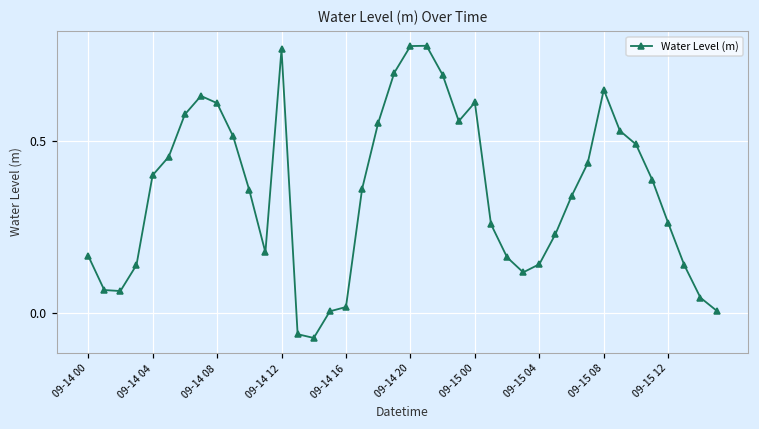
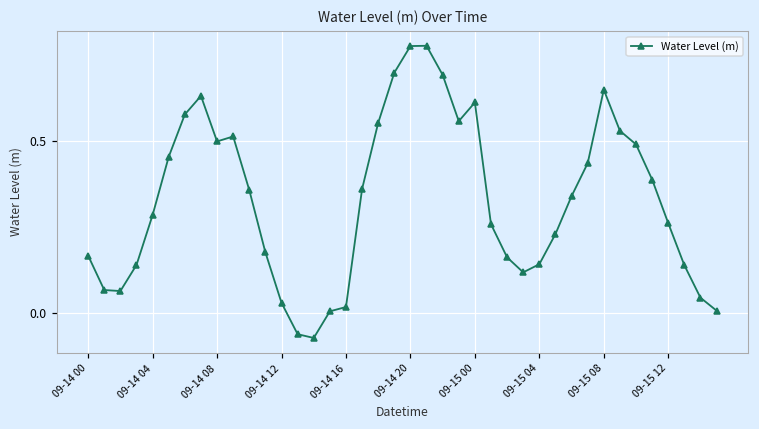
  {
    "09-14 00": 0.17,
-   "09-14 04": 0.40,
-   "09-14 08": 0.61,
-   "09-14 12": 0.77,
+   "09-14 04": 0.29,
+   "09-14 08": 0.50,
+   "09-14 12": 0.03,
    "09-14 16": 0.02,
    "09-14 20": 0.78,
    "09-15 00": 0.61,
    "09-15 04": 0.14,
    "09-15 08": 0.65,
    "09-15 12": 0.26
  }
